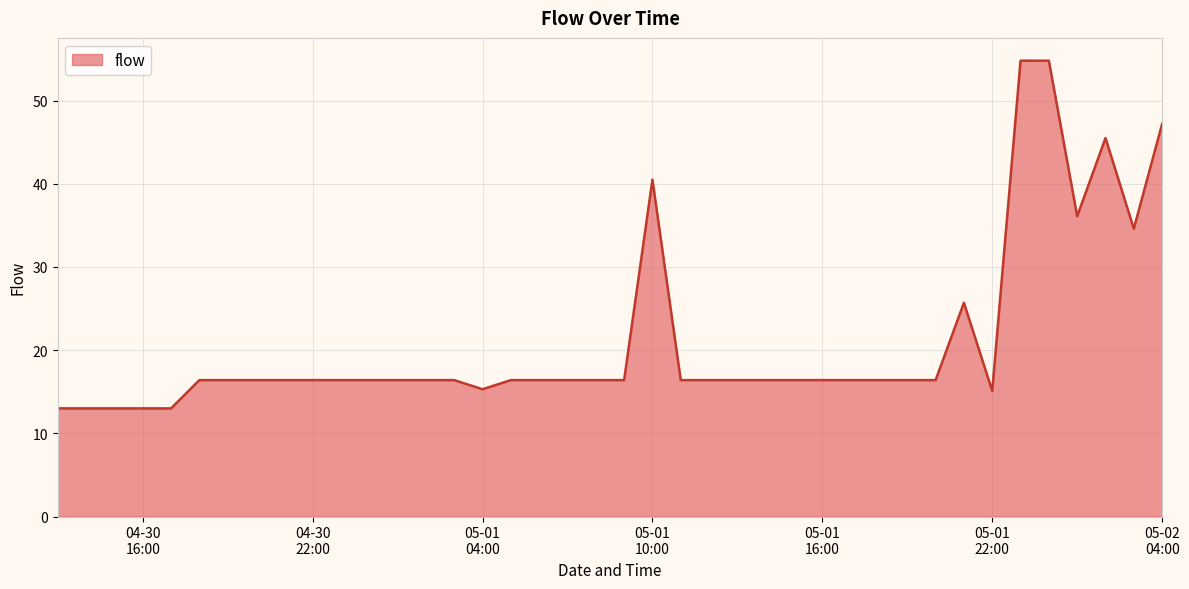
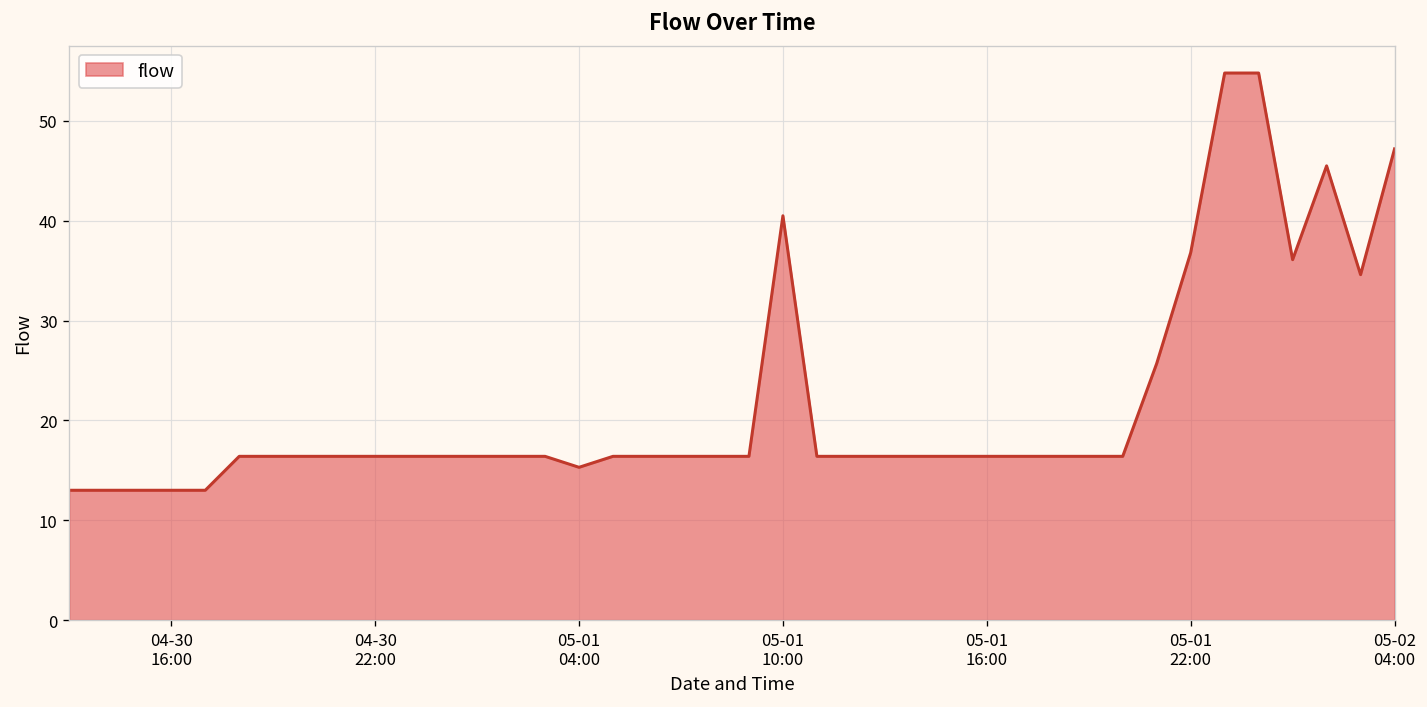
  {
    "04-30 16:00": 13,
    "04-30 22:00": 16,
    "05-01 04:00": 15,
    "05-01 10:00": 41,
    "05-01 16:00": 16,
-   "05-01 22:00": 15,
+   "05-01 22:00": 37,
    "05-02 04:00": 47
  }
